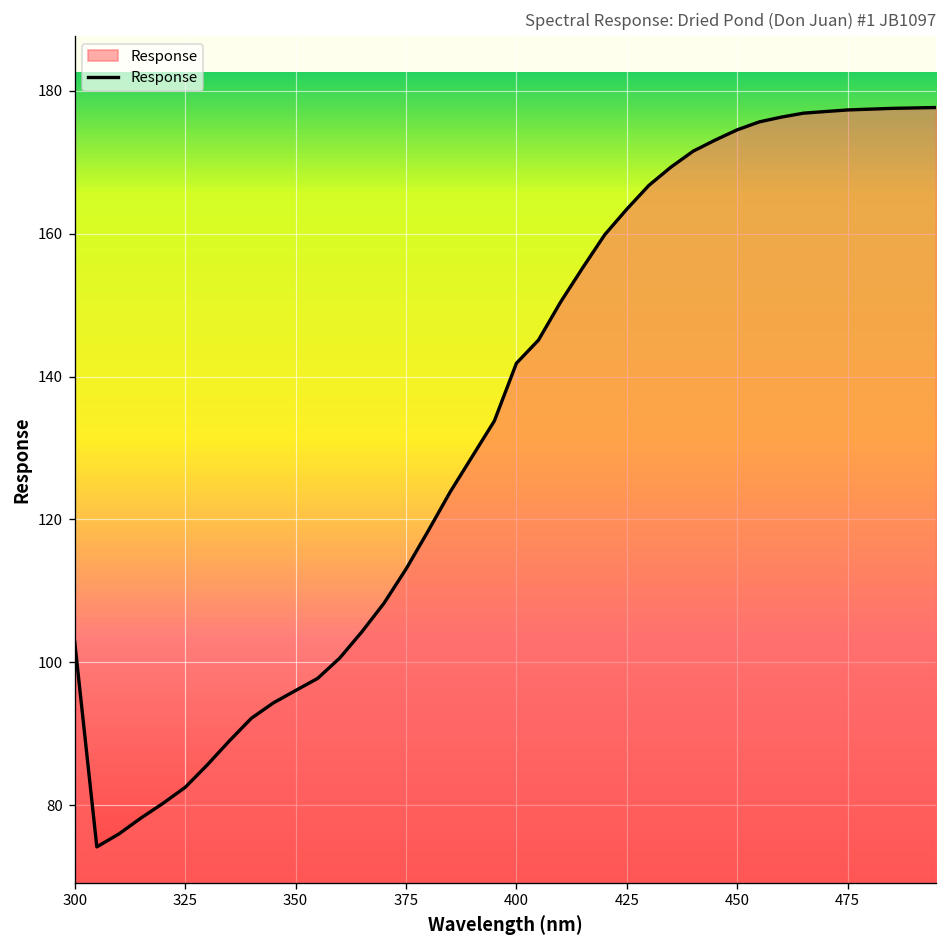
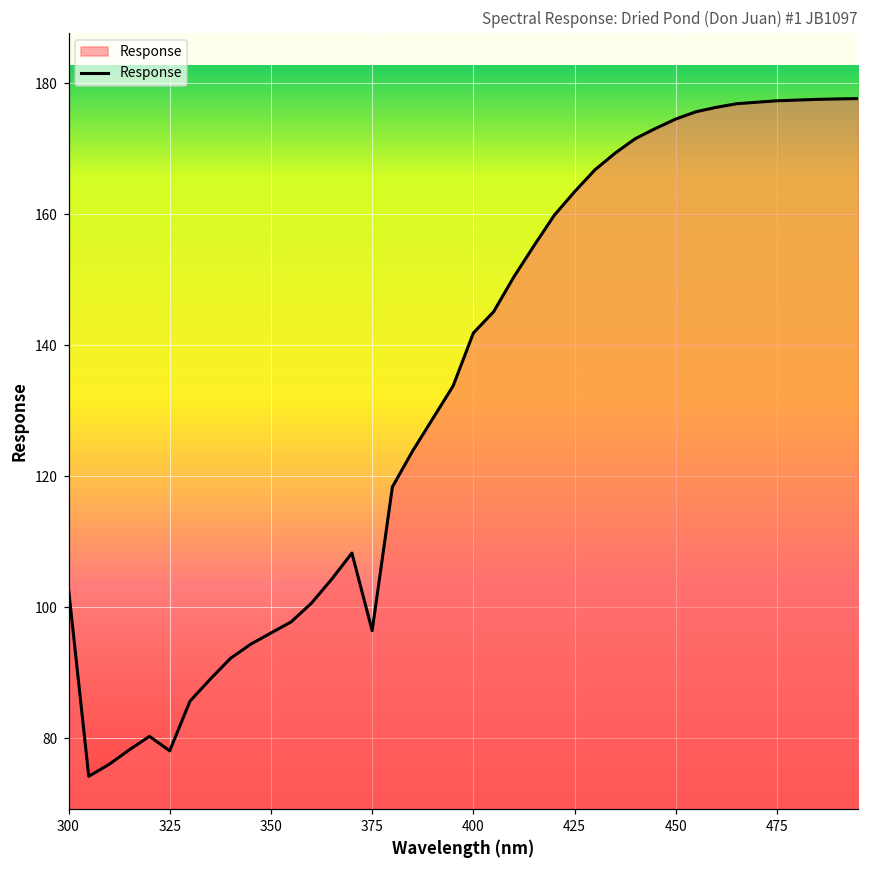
  {
    "300": 103,
-   "325": 82,
+   "325": 78,
    "350": 96,
-   "375": 113,
+   "375": 96,
    "400": 142,
    "425": 163,
    "450": 175,
    "475": 177
  }
